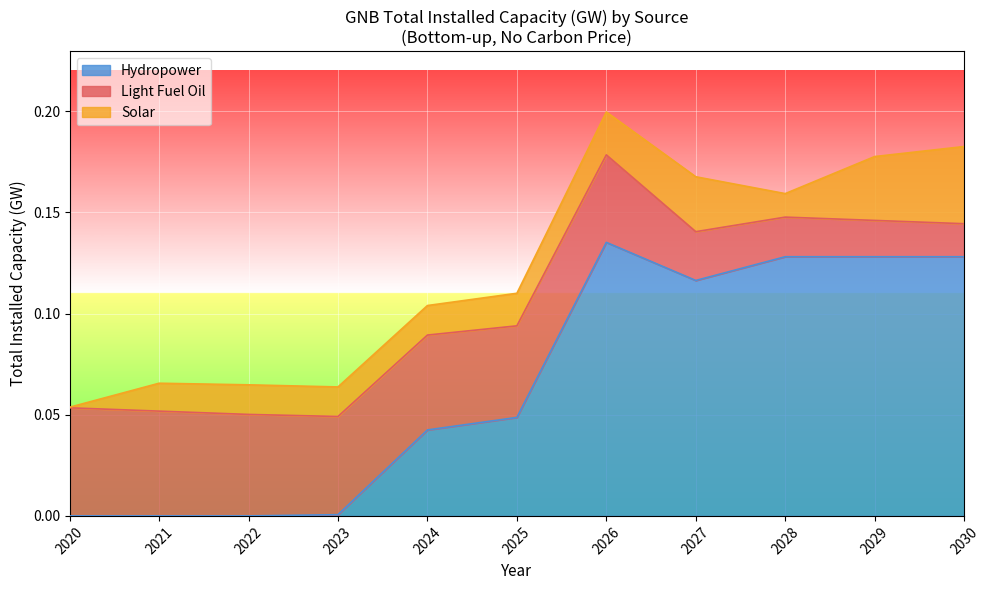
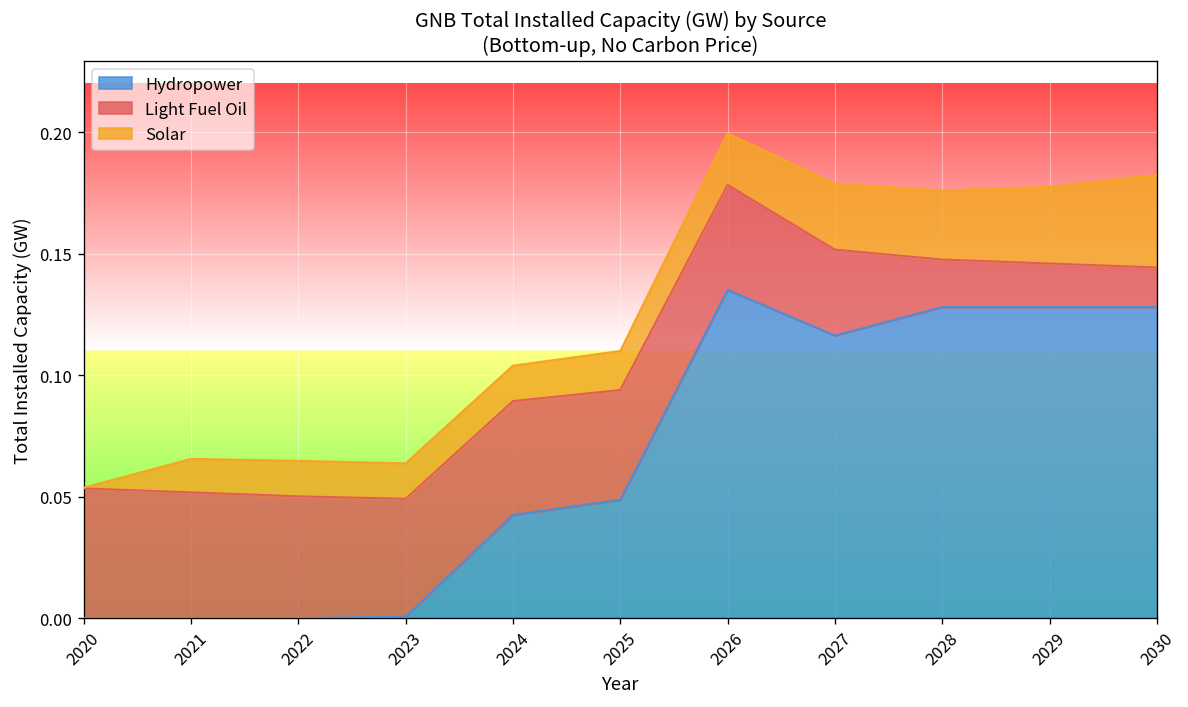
  {
    "Hydropower": {
      "2020": 0.000,
      "2021": 0.000,
      "2022": 0.000,
      "2023": 0.001,
      "2024": 0.042,
      "2025": 0.049,
      "2026": 0.135,
      "2027": 0.116,
      "2028": 0.128,
      "2029": 0.128,
      "2030": 0.128
    },
    "Light Fuel Oil": {
      "2021": 0.052,
      "2022": 0.050,
      "2023": 0.049,
      "2024": 0.047,
      "2025": 0.045,
      "2026": 0.043,
-     "2027": 0.024,
+     "2027": 0.035,
      "2028": 0.020,
      "2029": 0.018,
      "2030": 0.016
    },
    "Solar": {
      "2021": 0.014,
      "2022": 0.015,
      "2023": 0.015,
      "2024": 0.015,
      "2025": 0.016,
      "2026": 0.021,
      "2027": 0.027,
-     "2028": 0.012,
+     "2028": 0.028,
      "2029": 0.032,
      "2030": 0.038
    }
  }
